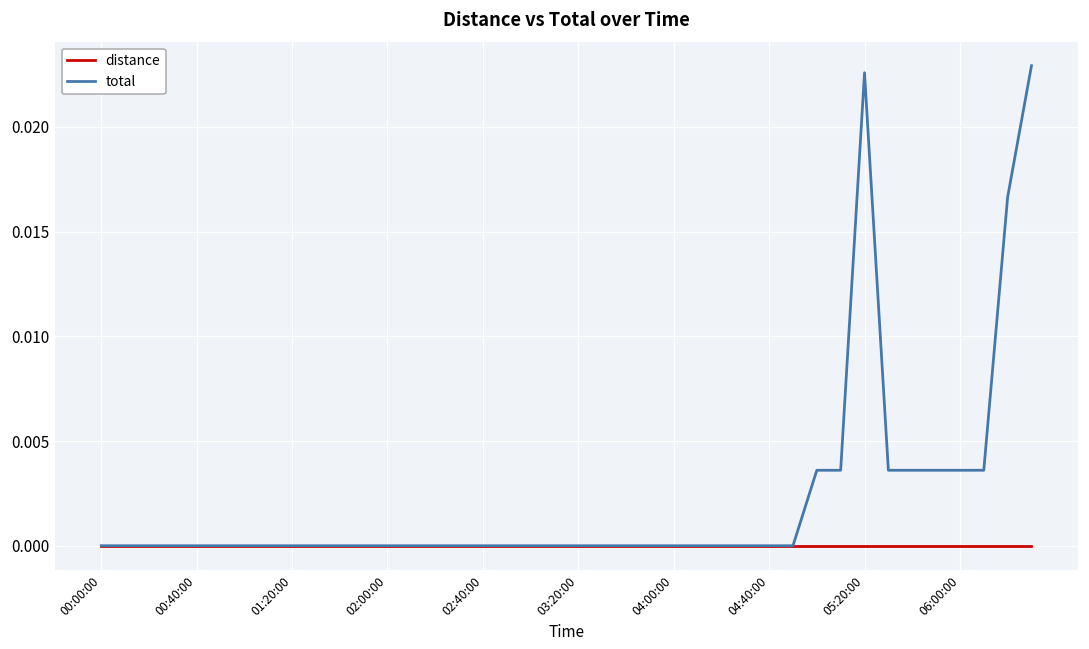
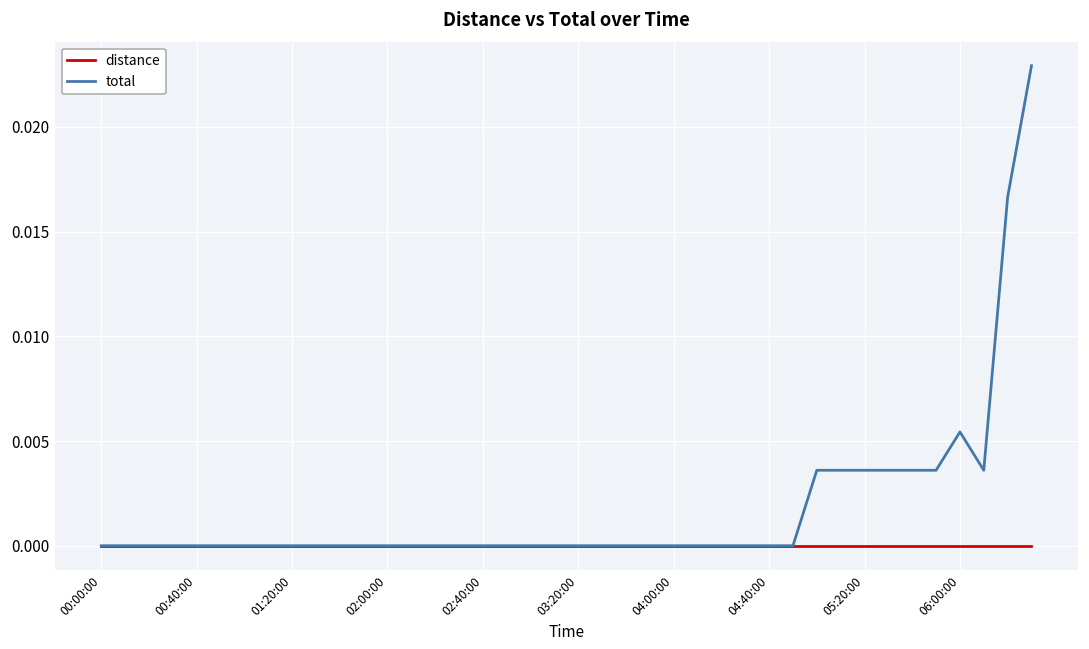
  {
    "distance": {
      "05:20:00": 0.0000,
      "06:00:00": 0.0000
    },
    "total": {
-     "05:20:00": 0.0226,
-     "06:00:00": 0.0036
+     "05:20:00": 0.0036,
+     "06:00:00": 0.0054
    }
  }
